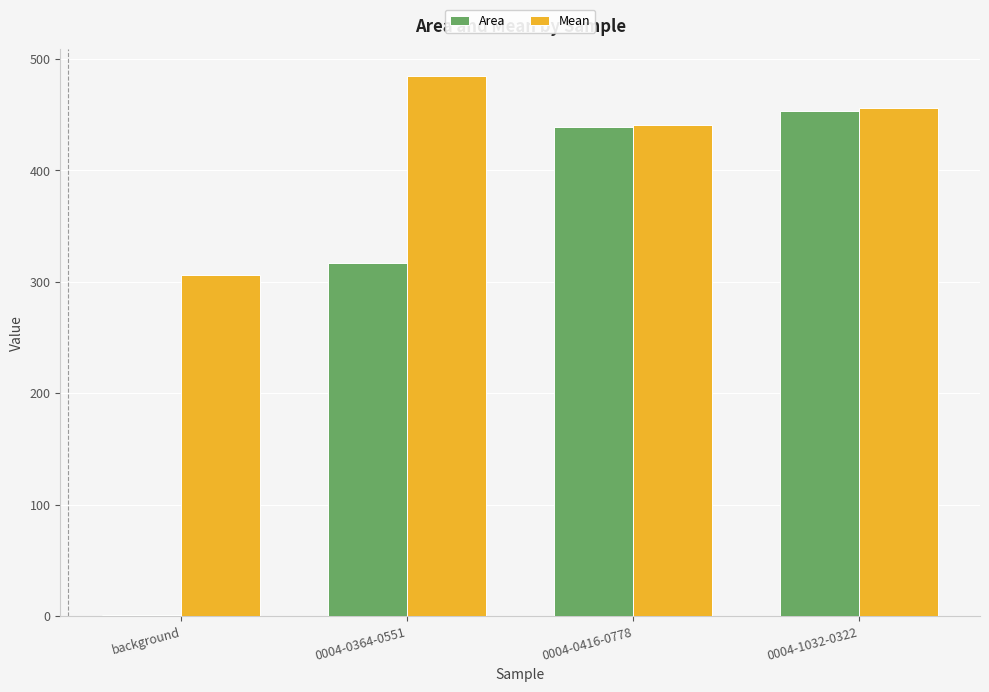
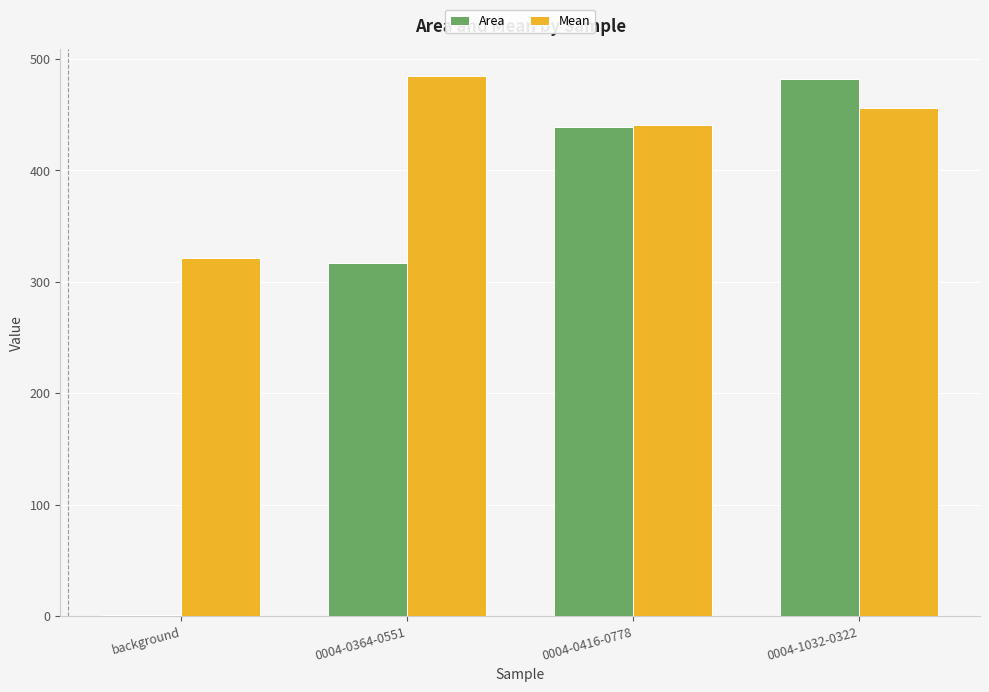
  {
    "Area": {
      "0004-0364-0551": 317,
      "0004-0416-0778": 439,
-     "0004-1032-0322": 453
+     "0004-1032-0322": 482
    },
    "Mean": {
-     "background": 306,
+     "background": 321,
      "0004-0364-0551": 485,
      "0004-0416-0778": 441,
      "0004-1032-0322": 456
    }
  }
